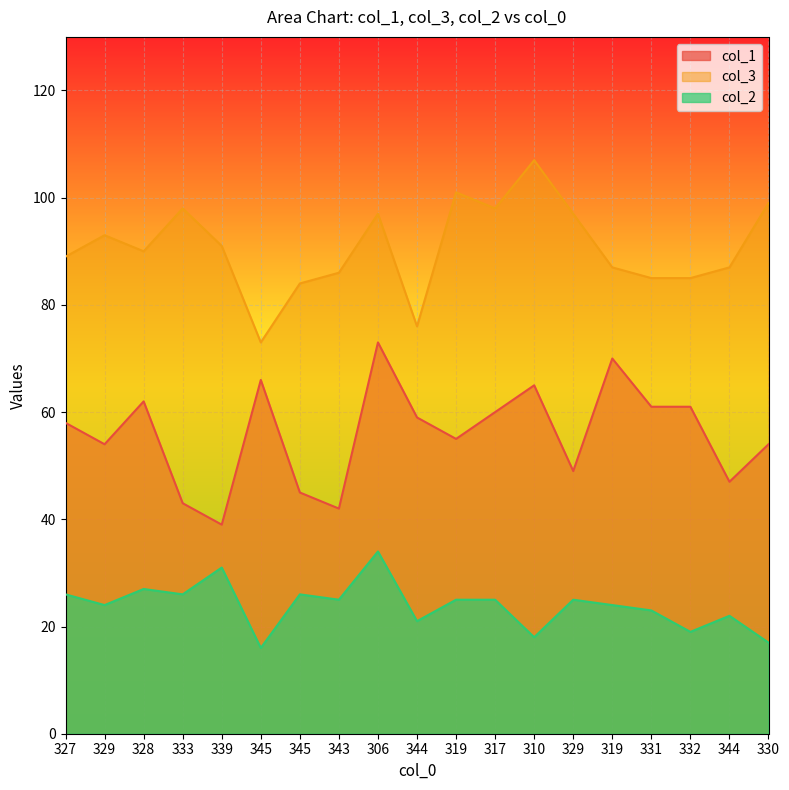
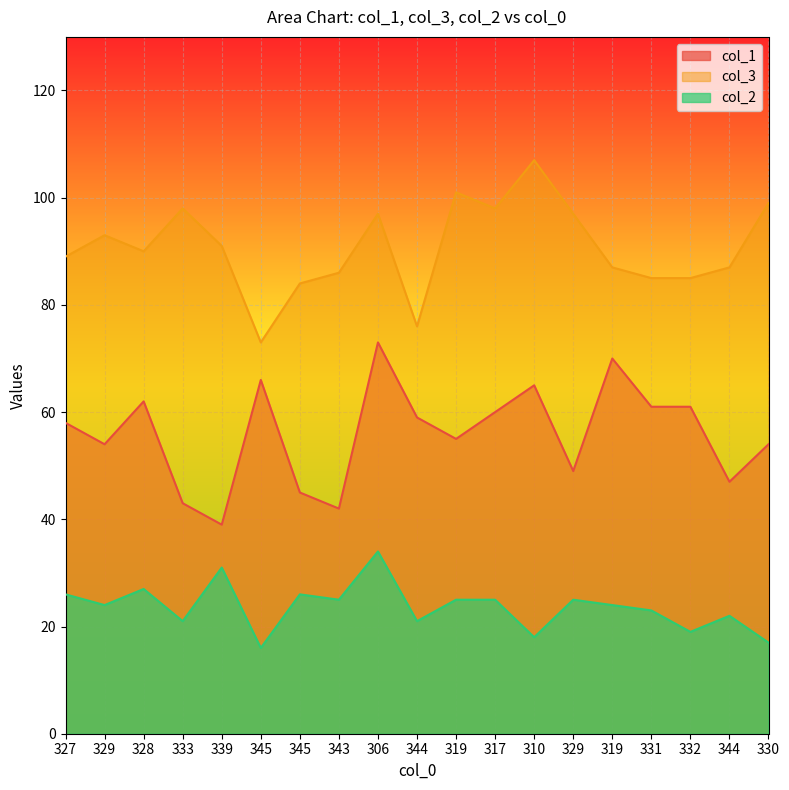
  {
    "col_1": {
      "327": 58,
      "328": 62,
      "333": 43,
      "339": 39,
      "343": 42,
      "306": 73,
      "317": 60,
      "310": 65,
      "331": 61,
      "332": 61,
      "330": 54
    },
    "col_3": {
      "327": 89,
      "328": 90,
      "333": 98,
      "339": 91,
      "343": 86,
      "306": 97,
      "317": 98,
      "310": 107,
      "331": 85,
      "332": 85,
      "330": 99
    },
    "col_2": {
      "327": 26,
      "328": 27,
-     "333": 26,
+     "333": 21,
      "339": 31,
      "343": 25,
      "306": 34,
      "317": 25,
      "310": 18,
      "331": 23,
      "332": 19,
      "330": 17
    }
  }
